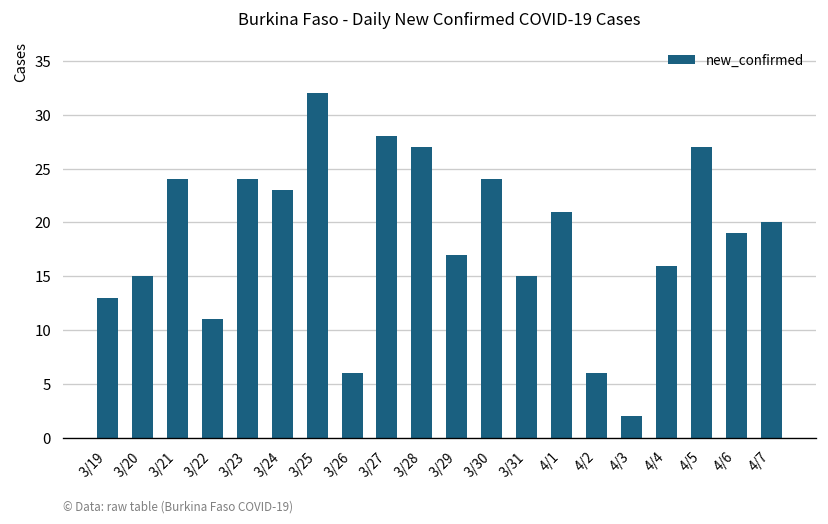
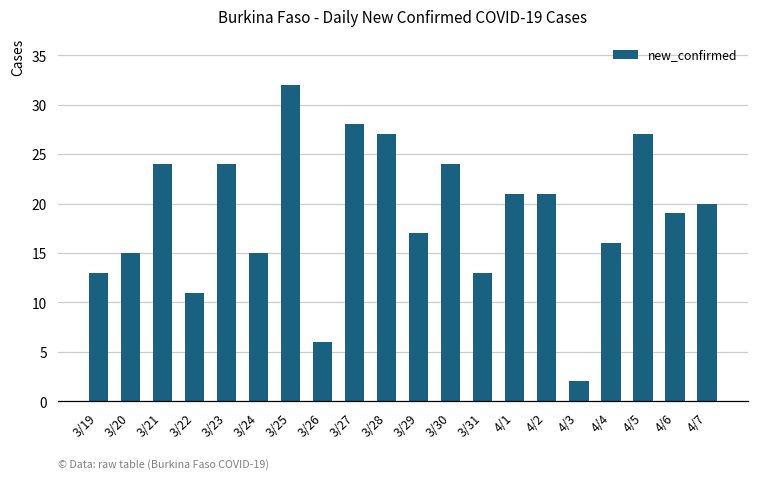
  {
    "3/19": 13,
    "3/20": 15,
    "3/21": 24,
    "3/22": 11,
    "3/23": 24,
-   "3/24": 23,
+   "3/24": 15,
    "3/25": 32,
    "3/26": 6,
    "3/27": 28,
    "3/28": 27,
    "3/29": 17,
    "3/30": 24,
-   "3/31": 15,
+   "3/31": 13,
    "4/1": 21,
-   "4/2": 6,
+   "4/2": 21,
    "4/3": 2,
    "4/4": 16,
    "4/5": 27,
    "4/6": 19,
    "4/7": 20
  }
